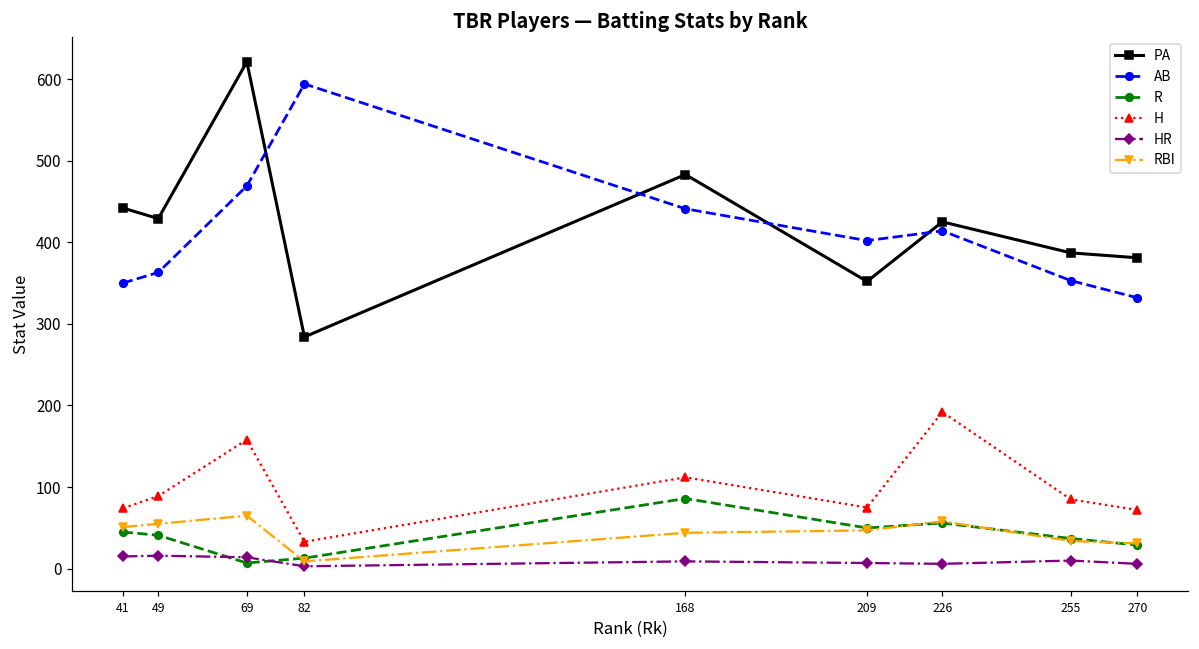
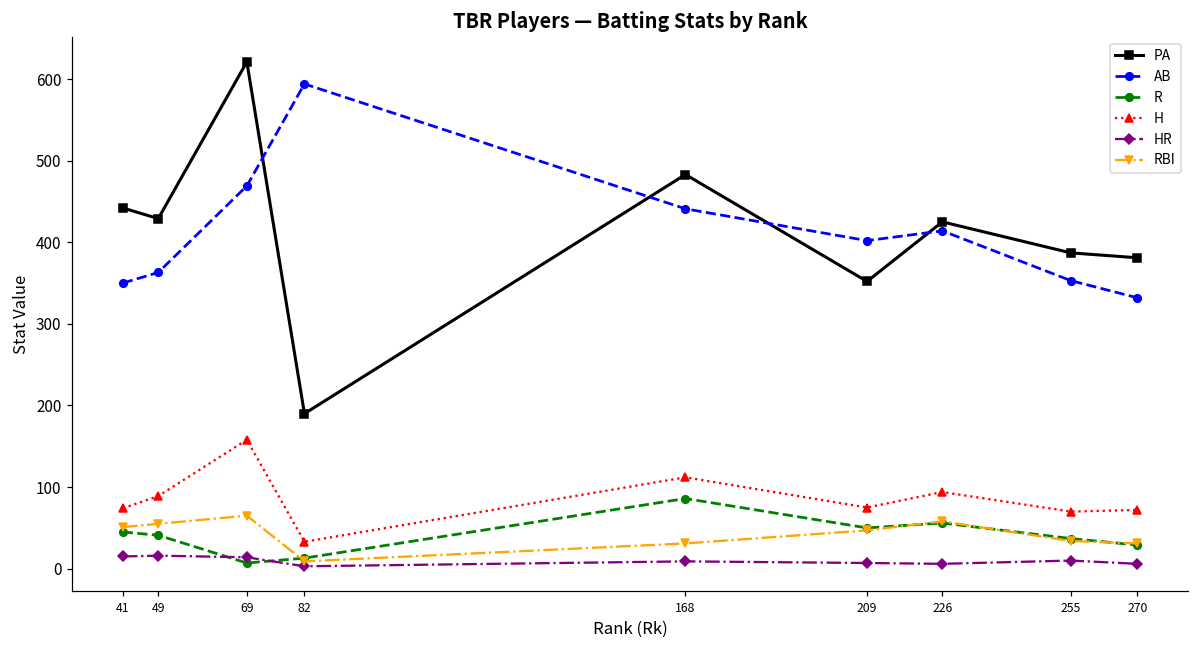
  {
    "PA": {
      "41": 440,
      "49": 430,
      "69": 620,
-     "82": 280,
+     "82": 190,
      "168": 480,
      "209": 350,
      "226": 430,
      "255": 390,
      "270": 380
    },
    "AB": {
      "41": 350,
      "49": 360,
      "69": 470,
      "82": 590,
      "168": 440,
      "209": 400,
      "226": 410,
      "255": 350,
      "270": 330
    },
    "R": {
      "41": 50,
      "49": 40,
      "69": 10,
      "82": 10,
      "168": 90
    },
    "H": {
      "41": 70,
      "49": 90,
      "69": 160,
      "82": 30,
      "168": 110,
      "209": 80,
-     "226": 190,
-     "255": 90,
+     "226": 90,
+     "255": 70,
      "270": 70
    },
    "HR": {
      "41": 20,
      "49": 20,
      "69": 10,
      "82": 0,
      "168": 10,
      "209": 10,
      "226": 10,
      "255": 10,
      "270": 10
    },
    "RBI": {
      "41": 50,
      "49": 60,
      "69": 70,
      "82": 10,
-     "168": 40
+     "168": 30
    }
  }
